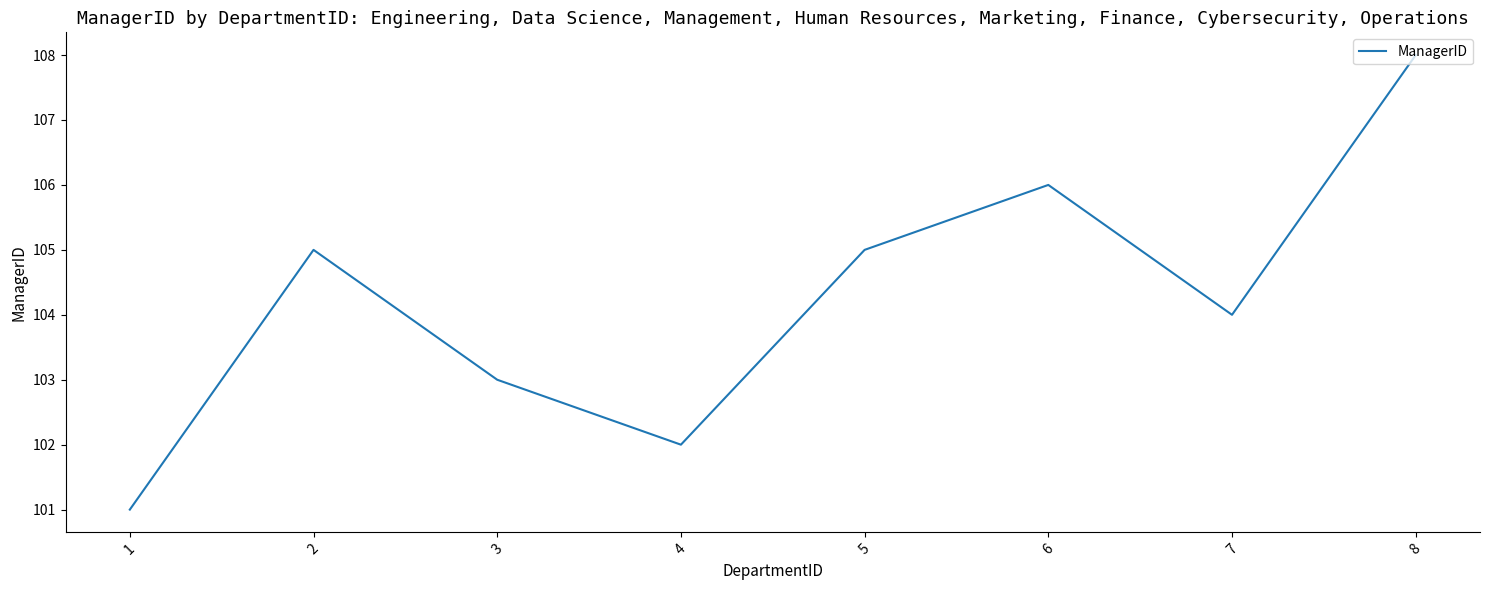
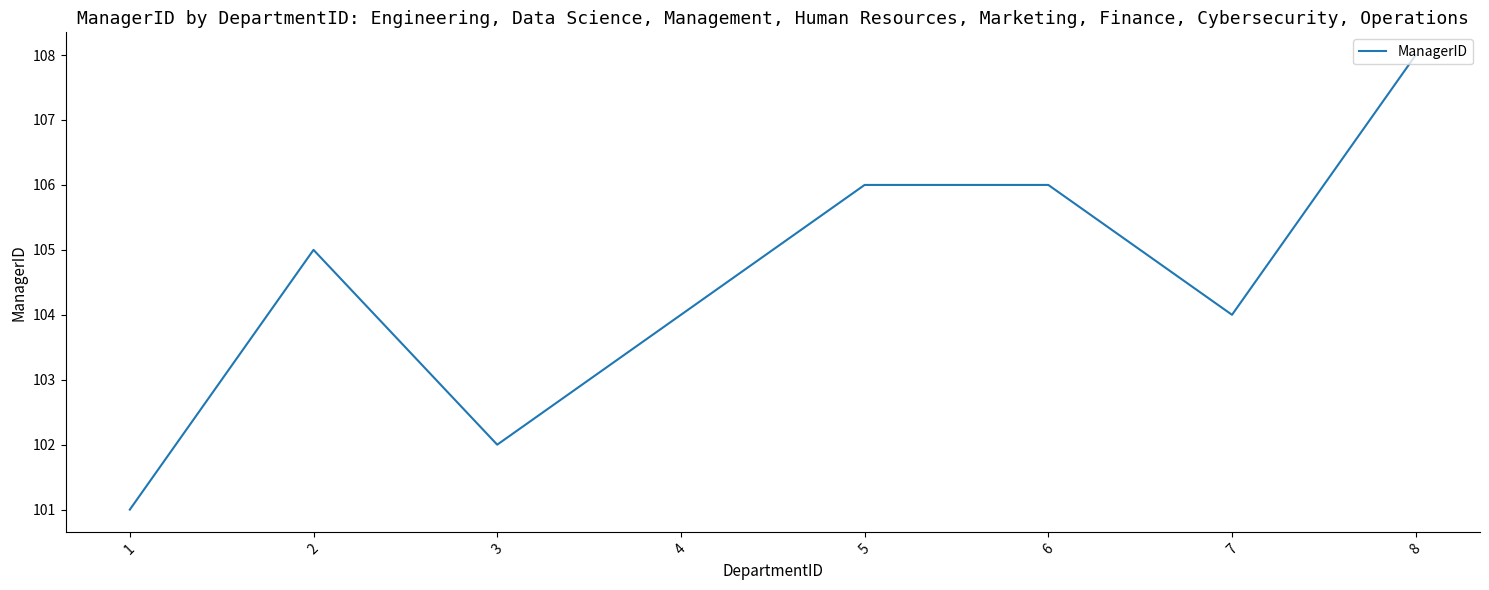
  {
    "1": 101,
    "2": 105,
-   "3": 103,
-   "4": 102,
-   "5": 105,
+   "3": 102,
+   "4": 104,
+   "5": 106,
    "6": 106,
    "7": 104
  }
